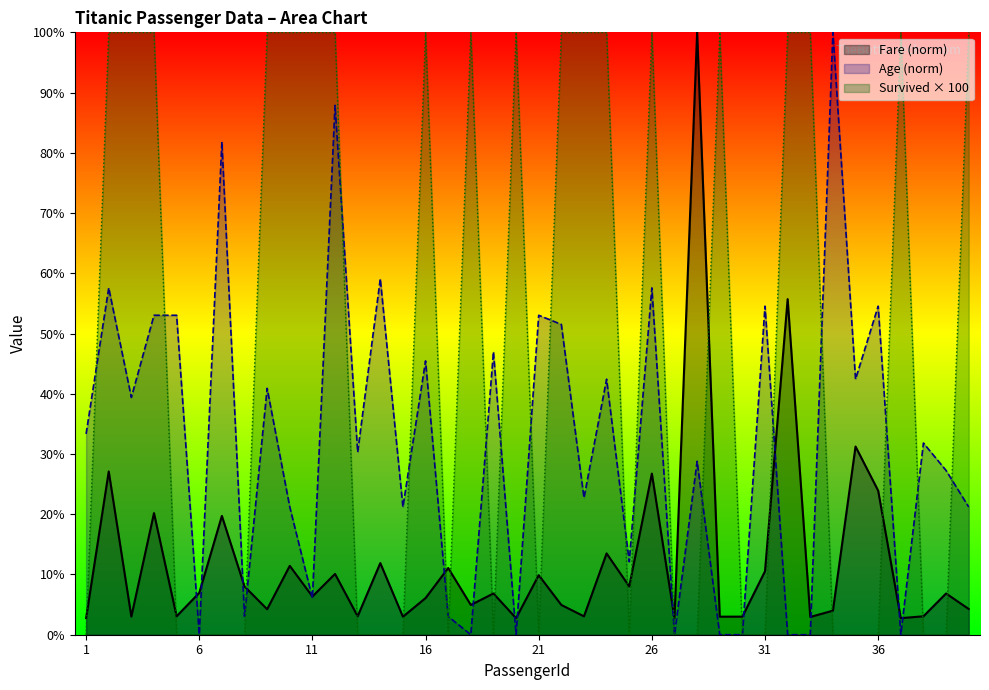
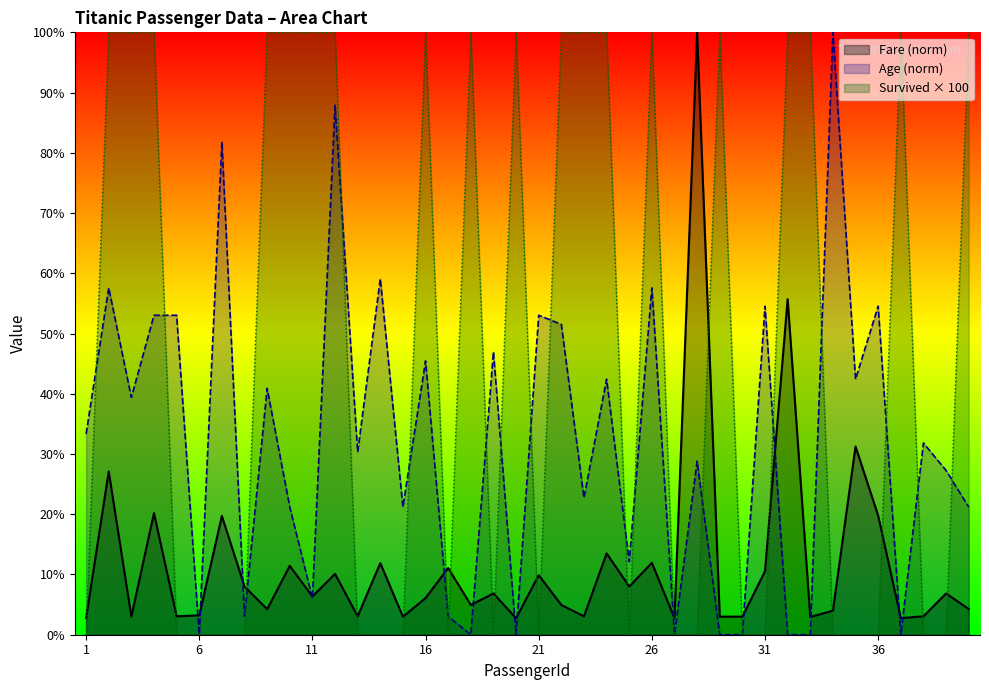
  {
    "Fare (norm)": {
      "1": "3%",
-     "6": "7%",
+     "6": "3%",
      "16": "6%",
      "21": "10%",
-     "26": "27%",
+     "26": "12%",
      "31": "11%",
-     "36": "24%"
+     "36": "20%"
    },
    "Age (norm)": {
      "1": "33%",
      "16": "45%",
      "21": "53%",
      "26": "58%",
      "31": "55%",
      "36": "55%"
    },
    "Survived × 100": {
      "1": "0%",
      "11": "100%",
      "16": "100%",
      "21": "0%",
      "26": "100%",
      "31": "0%",
      "36": "0%"
    }
  }
